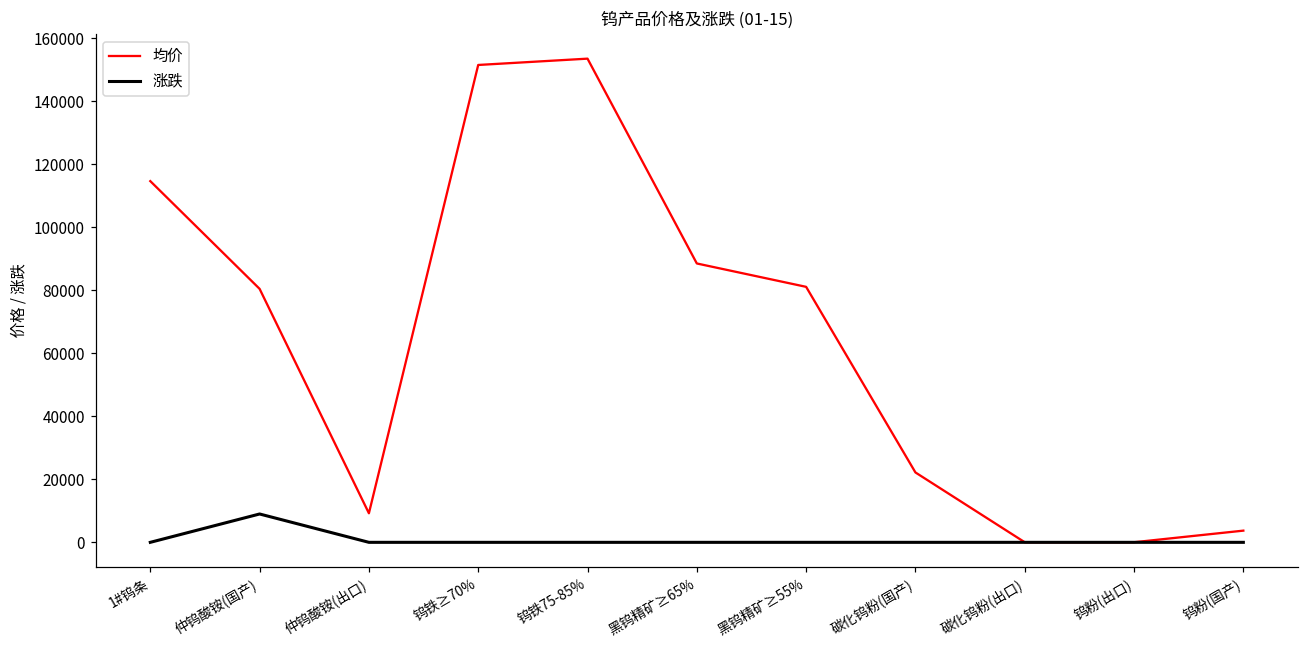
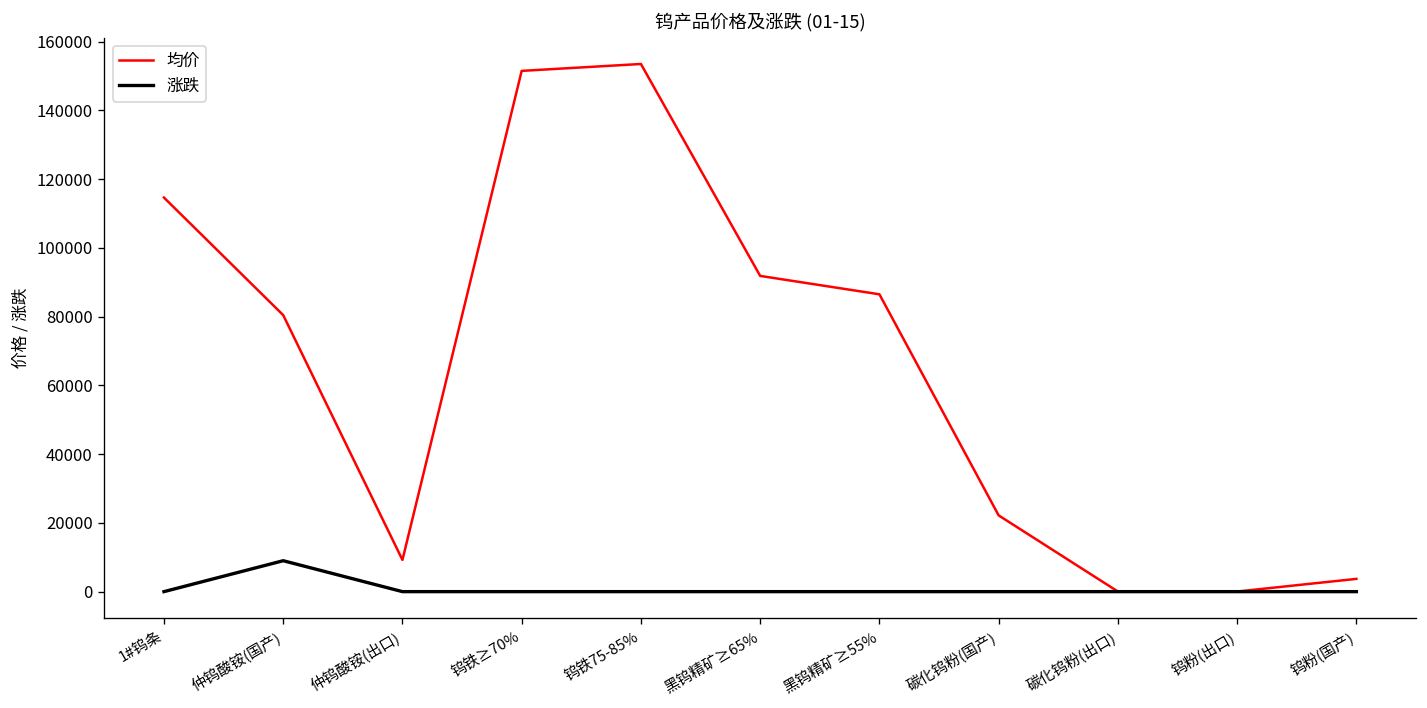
  {
    "均价": {
      "1#钨条": 115000,
      "仲钨酸铵(国产)": 80000,
      "仲钨酸铵(出口)": 9000,
      "钨铁≥70%": 151000,
      "钨铁75-85%": 154000,
-     "黑钨精矿≥65%": 89000,
-     "黑钨精矿≥55%": 81000,
+     "黑钨精矿≥65%": 92000,
+     "黑钨精矿≥55%": 87000,
      "碳化钨粉(国产)": 22000,
      "钨粉(国产)": 4000
    },
    "涨跌": {
      "1#钨条": 0,
      "仲钨酸铵(国产)": 9000,
      "仲钨酸铵(出口)": 0,
      "钨铁≥70%": 0,
      "钨铁75-85%": 0,
      "黑钨精矿≥65%": 0,
      "黑钨精矿≥55%": 0,
      "碳化钨粉(国产)": 0,
      "钨粉(国产)": 0
    }
  }
